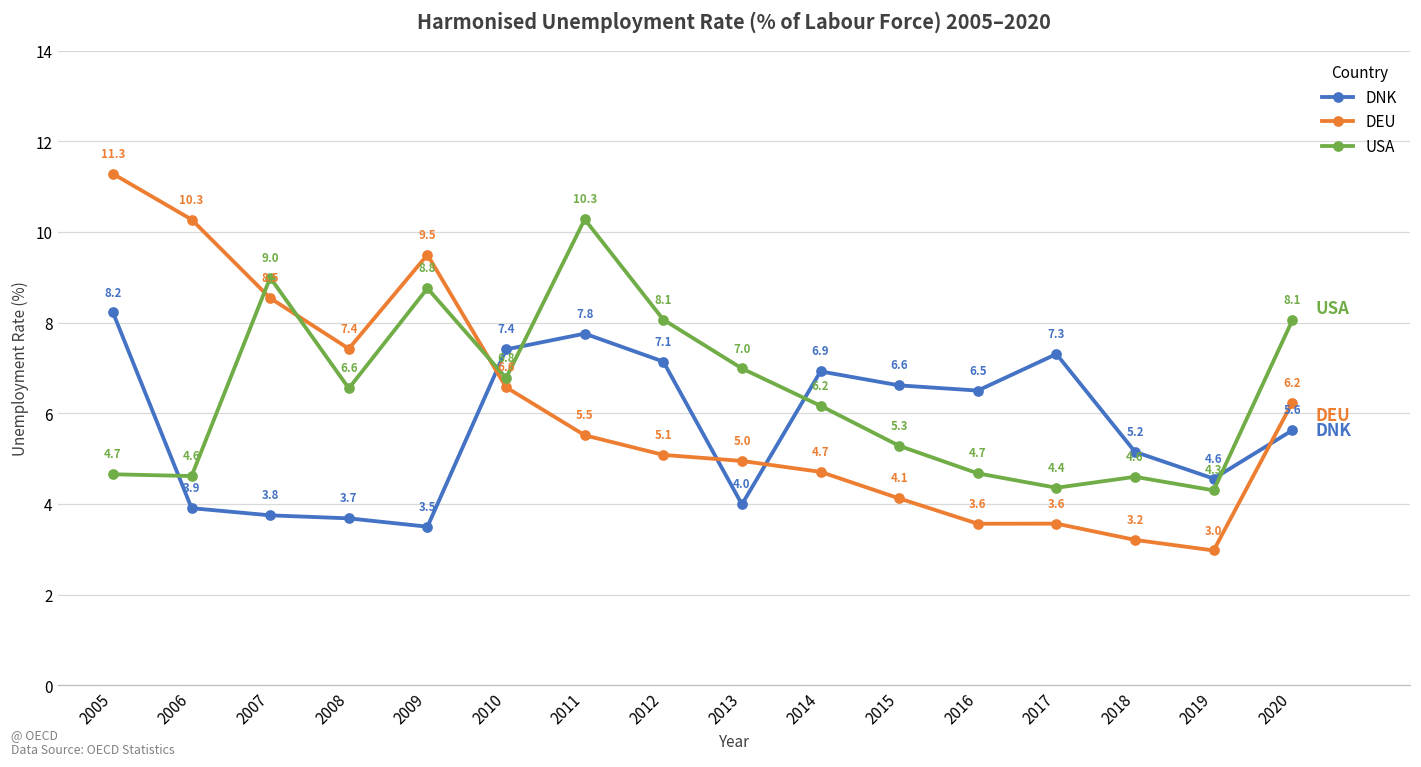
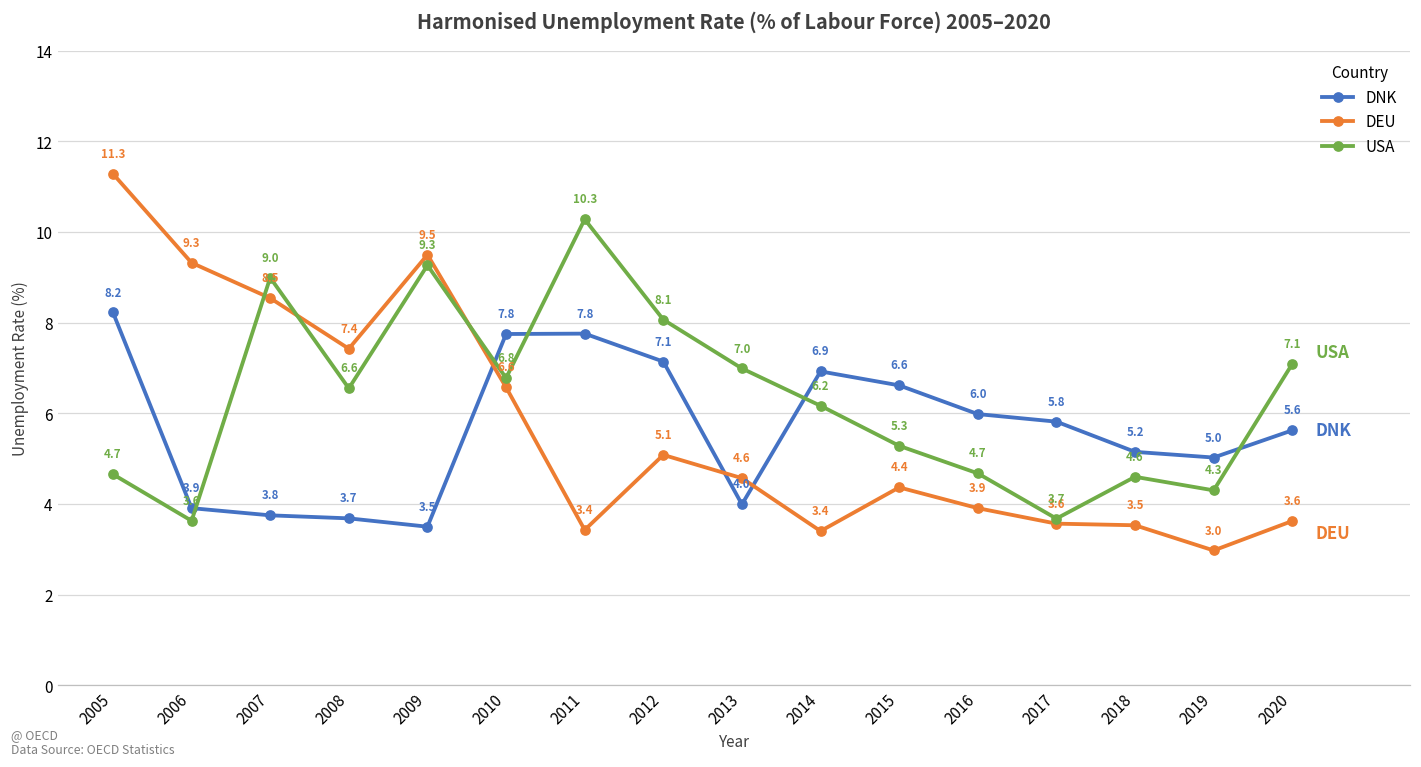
  {
    "DNK": {
      "2005": 8.2,
      "2006": 3.9,
      "2007": 3.8,
      "2008": 3.7,
      "2009": 3.5,
-     "2010": 7.4,
+     "2010": 7.8,
      "2011": 7.8,
      "2012": 7.1,
      "2013": 4.0,
      "2014": 6.9,
      "2015": 6.6,
-     "2016": 6.5,
-     "2017": 7.3,
+     "2016": 6.0,
+     "2017": 5.8,
      "2018": 5.2,
-     "2019": 4.6,
+     "2019": 5.0,
      "2020": 5.6
    },
    "DEU": {
      "2005": 11.3,
-     "2006": 10.3,
+     "2006": 9.3,
      "2008": 7.4,
      "2009": 9.5,
-     "2011": 5.5,
+     "2011": 3.4,
      "2012": 5.1,
-     "2013": 5.0,
-     "2014": 4.7,
-     "2015": 4.1,
-     "2016": 3.6,
+     "2013": 4.6,
+     "2014": 3.4,
+     "2015": 4.4,
+     "2016": 3.9,
      "2017": 3.6,
-     "2018": 3.2,
+     "2018": 3.5,
      "2019": 3.0,
-     "2020": 6.2
+     "2020": 3.6
    },
    "USA": {
      "2005": 4.7,
-     "2006": 4.6,
+     "2006": 3.6,
      "2007": 9.0,
      "2008": 6.6,
-     "2009": 8.8,
+     "2009": 9.3,
      "2011": 10.3,
      "2012": 8.1,
      "2013": 7.0,
      "2014": 6.2,
      "2015": 5.3,
      "2016": 4.7,
-     "2017": 4.4,
-     "2020": 8.1
+     "2017": 3.7,
+     "2020": 7.1
    }
  }
